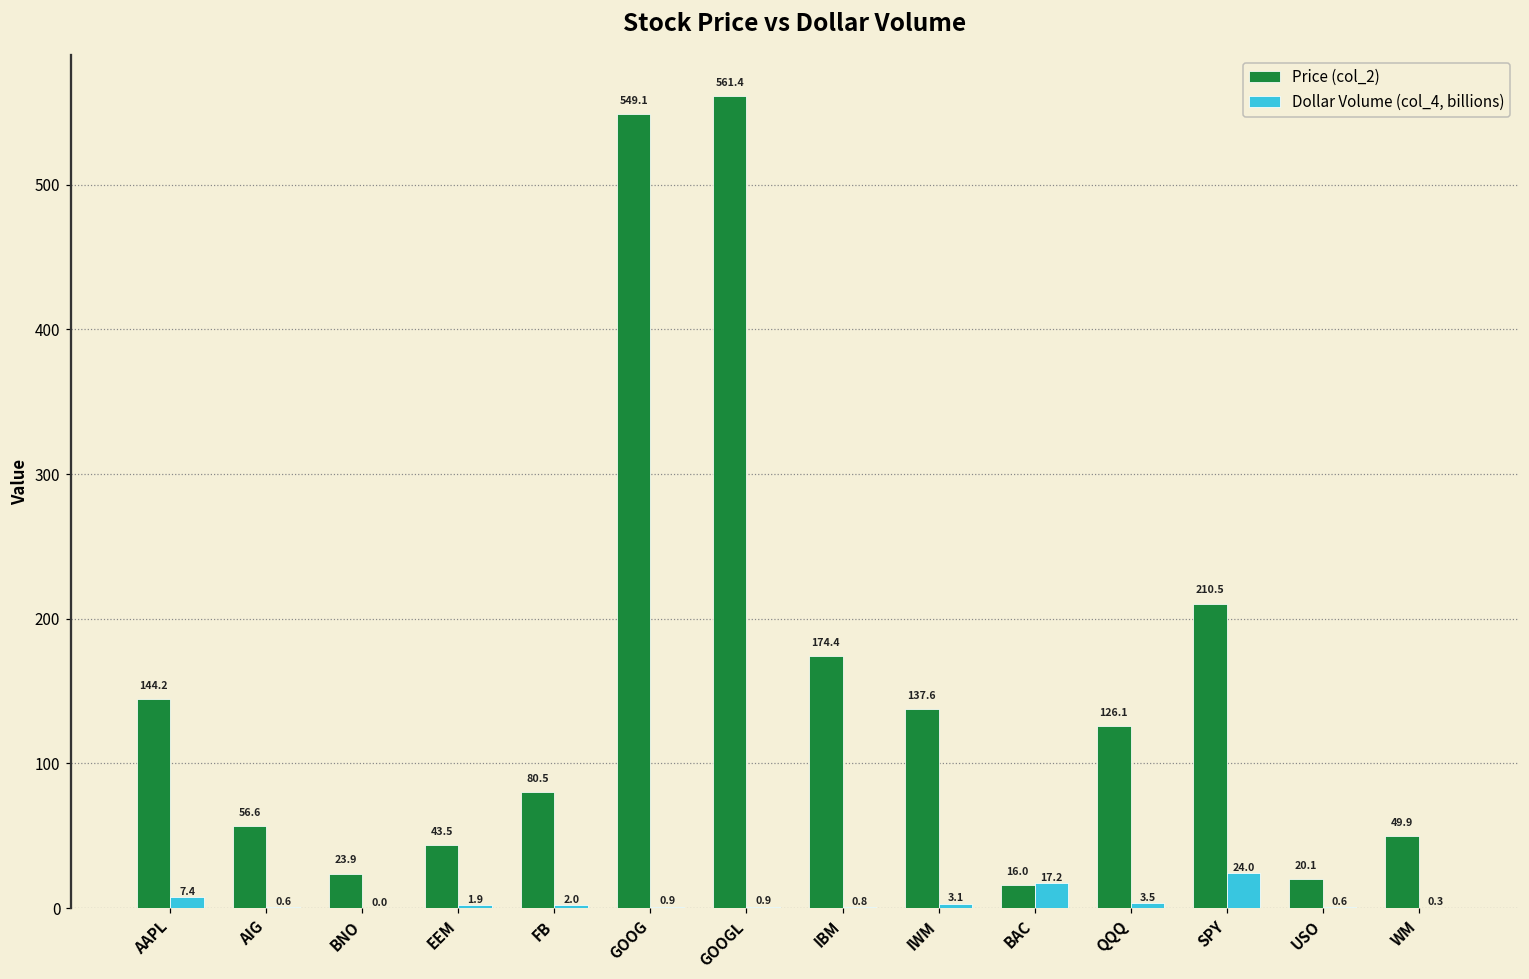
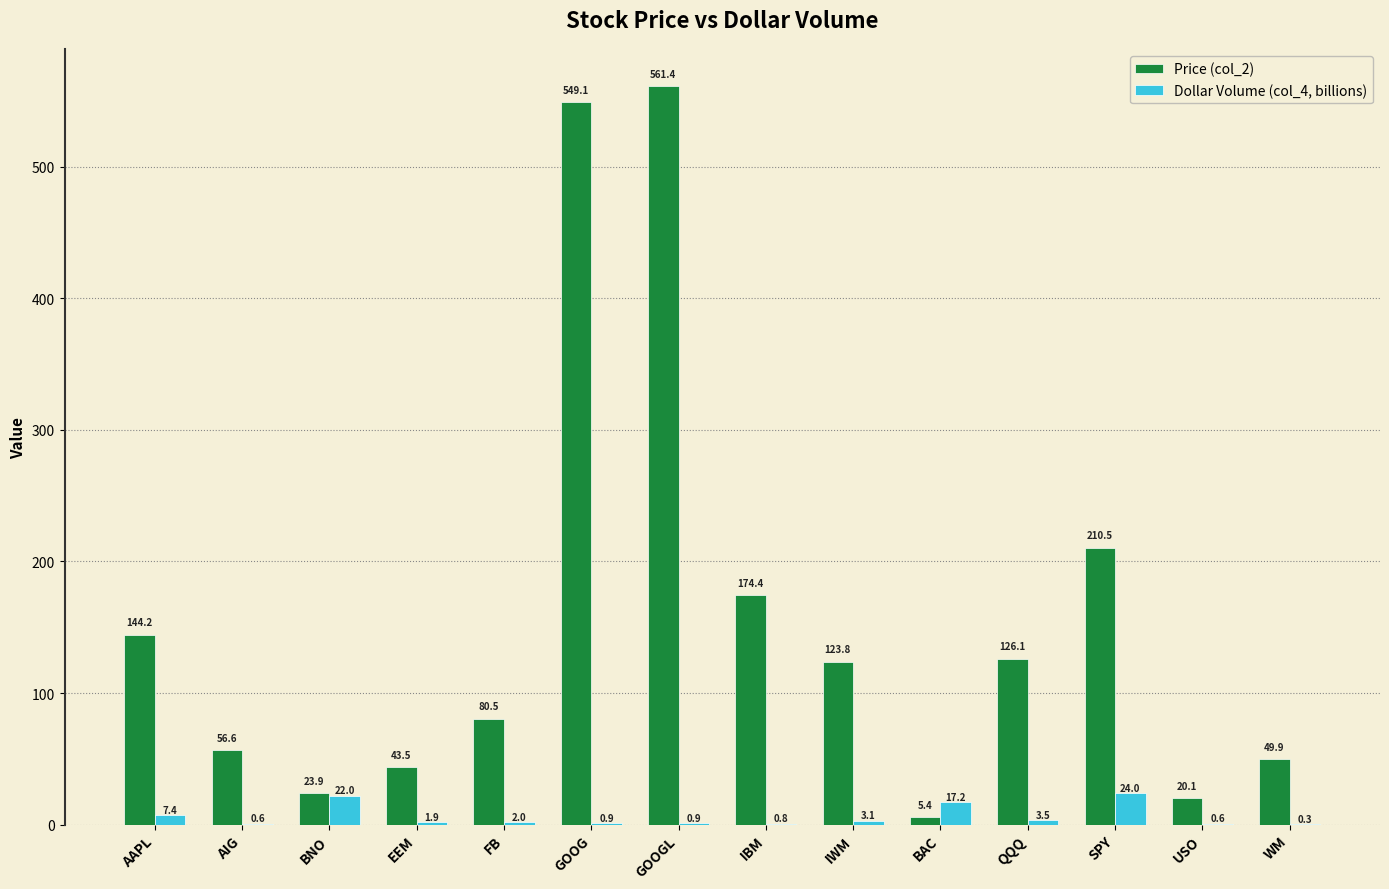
  {
    "Price (col_2)": {
      "AAPL": 144.2,
      "AIG": 56.6,
      "BNO": 23.9,
      "EEM": 43.5,
      "FB": 80.5,
      "GOOG": 549.1,
      "GOOGL": 561.4,
      "IBM": 174.4,
-     "IWM": 137.6,
-     "BAC": 16.0,
+     "IWM": 123.8,
+     "BAC": 5.4,
      "QQQ": 126.1,
      "SPY": 210.5,
      "USO": 20.1,
      "WM": 49.9
    },
    "Dollar Volume (col_4, billions)": {
      "AAPL": 7.4,
      "AIG": 0.6,
-     "BNO": 0.0,
+     "BNO": 22.0,
      "EEM": 1.9,
      "FB": 2.0,
      "GOOG": 0.9,
      "GOOGL": 0.9,
      "IBM": 0.8,
      "IWM": 3.1,
      "BAC": 17.2,
      "QQQ": 3.5,
      "SPY": 24.0,
      "USO": 0.6,
      "WM": 0.3
    }
  }
